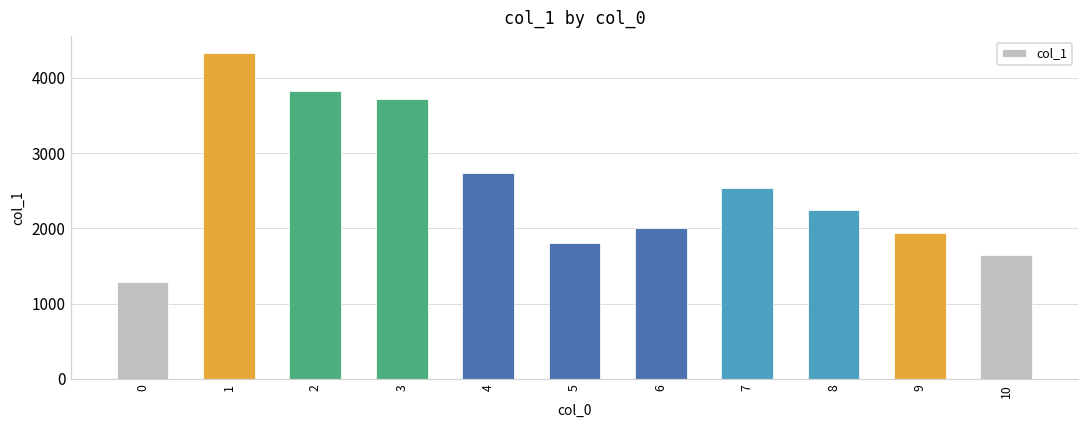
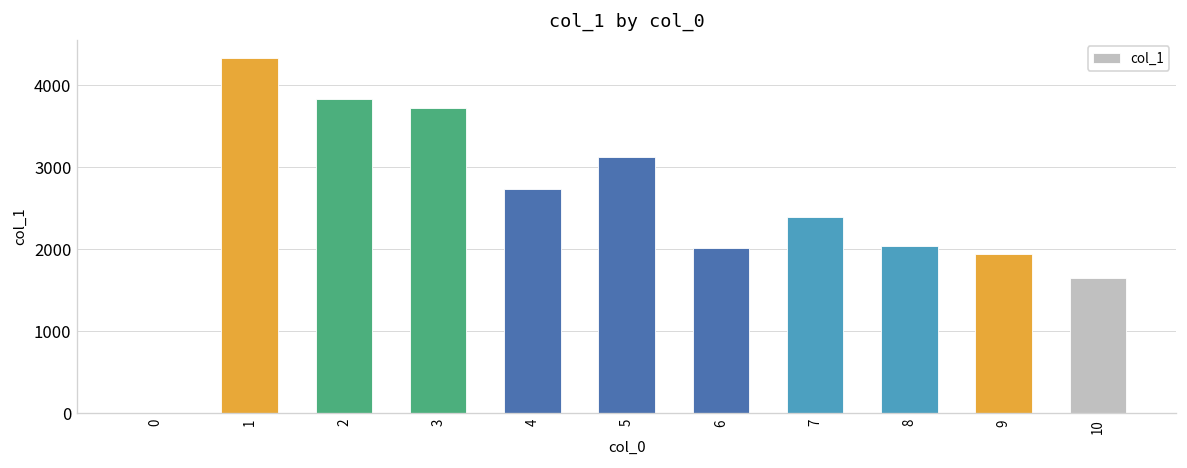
  {
-   "0": 1300,
+   "0": 0,
    "1": 4300,
    "2": 3800,
    "3": 3700,
    "4": 2700,
-   "5": 1800,
+   "5": 3100,
    "6": 2000,
-   "7": 2500,
-   "8": 2200,
+   "7": 2400,
+   "8": 2000,
    "9": 1900,
    "10": 1600
  }
